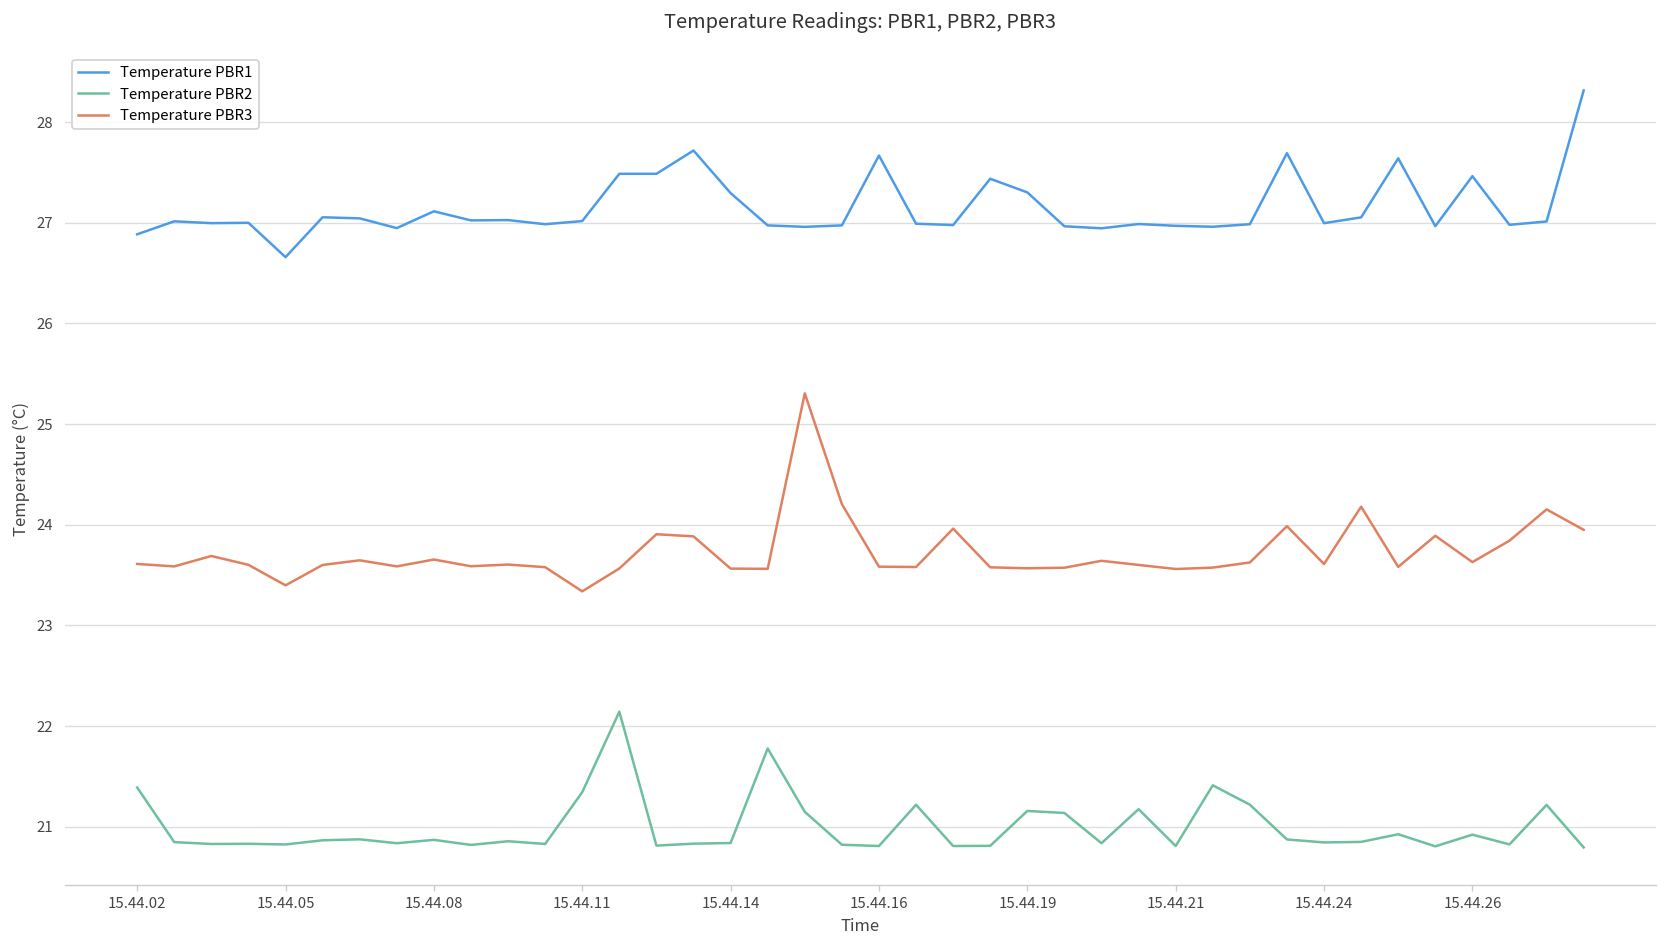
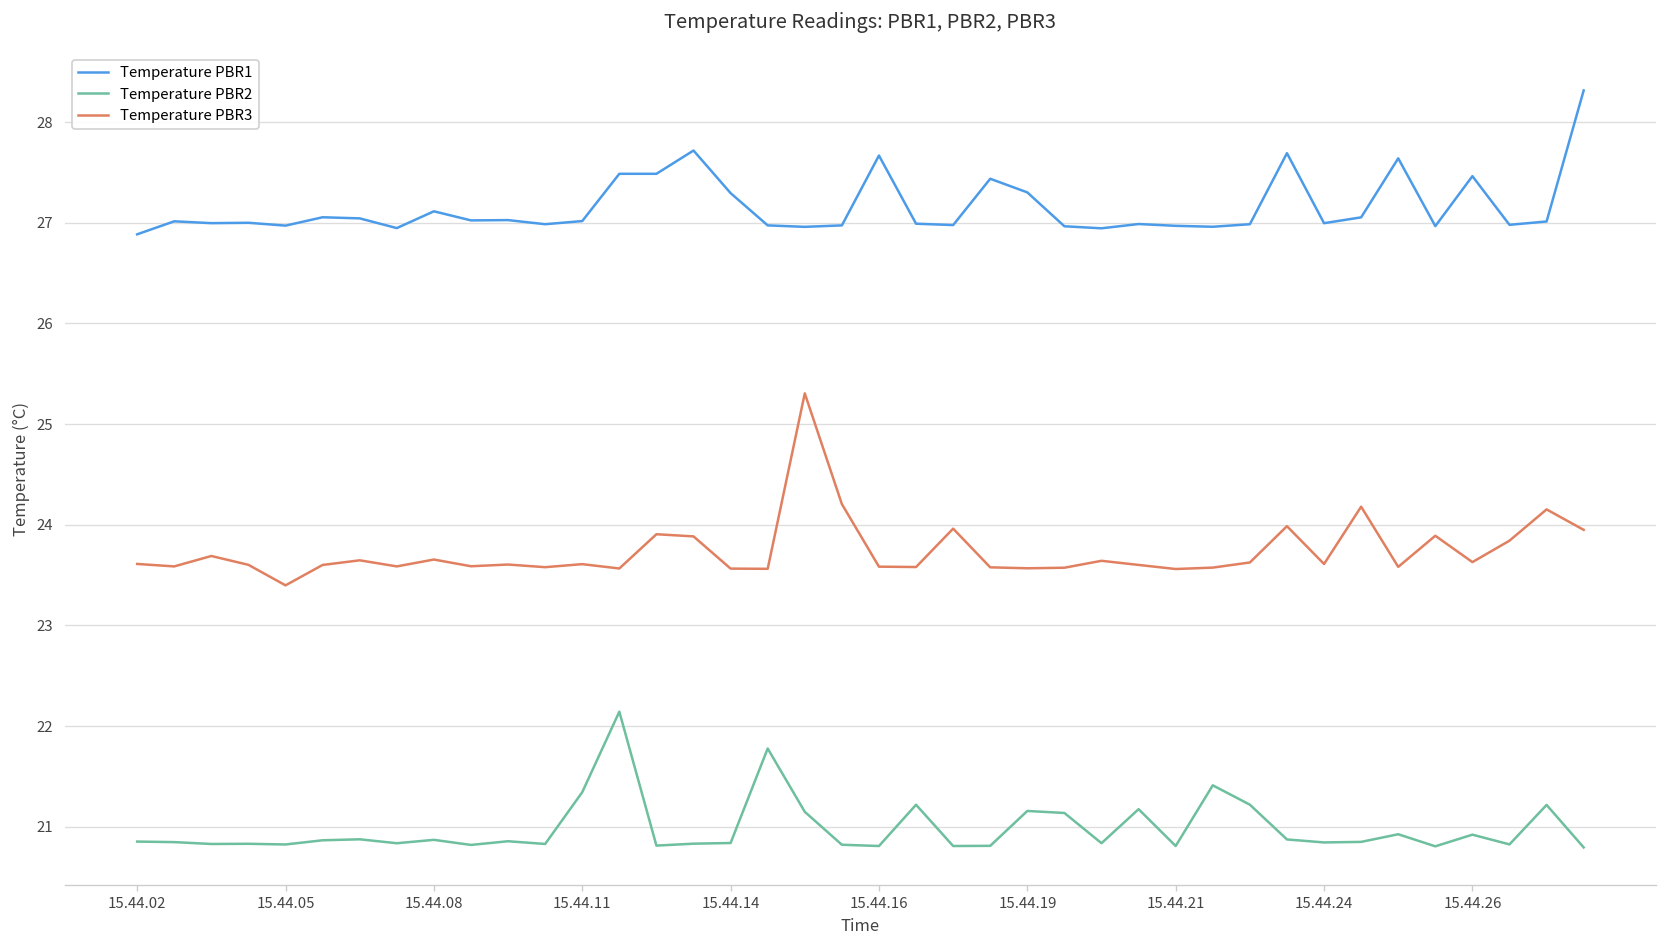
  {
    "Temperature PBR1": {
      "15.44.02": 26.9,
-     "15.44.05": 26.7,
+     "15.44.05": 27.0,
      "15.44.08": 27.1,
      "15.44.11": 27.0
    },
    "Temperature PBR2": {
-     "15.44.02": 21.4,
+     "15.44.02": 20.9,
      "15.44.05": 20.8,
      "15.44.08": 20.9,
      "15.44.11": 21.3
    },
    "Temperature PBR3": {
      "15.44.02": 23.6,
      "15.44.05": 23.4,
      "15.44.08": 23.7,
-     "15.44.11": 23.3
+     "15.44.11": 23.6
    }
  }
